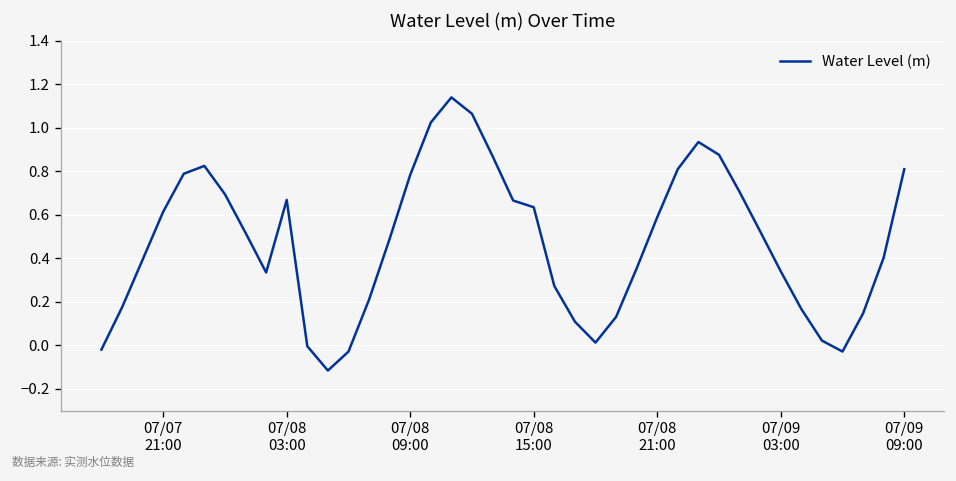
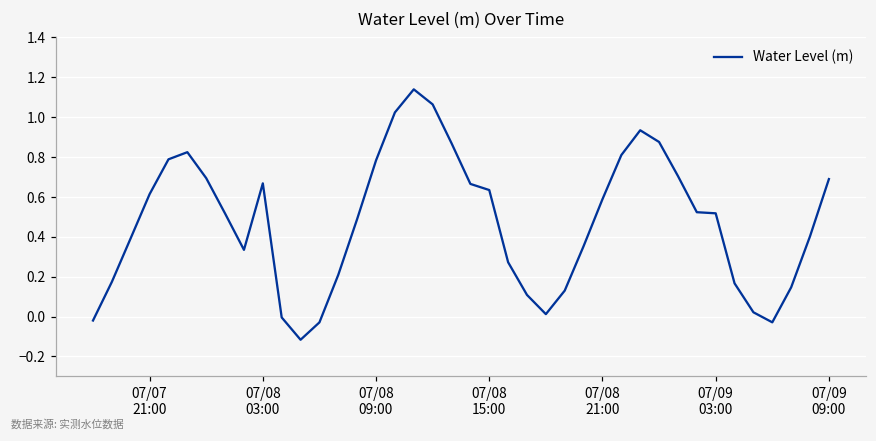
  {
    "07/07 21:00": 0.61,
    "07/08 03:00": 0.67,
    "07/08 09:00": 0.78,
    "07/08 15:00": 0.63,
    "07/08 21:00": 0.59,
-   "07/09 03:00": 0.34,
-   "07/09 09:00": 0.81
+   "07/09 03:00": 0.52,
+   "07/09 09:00": 0.69
  }
